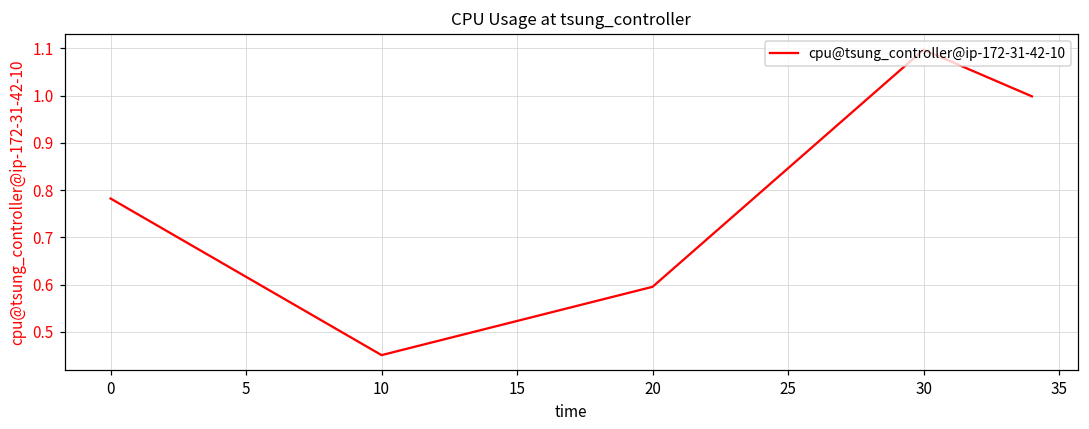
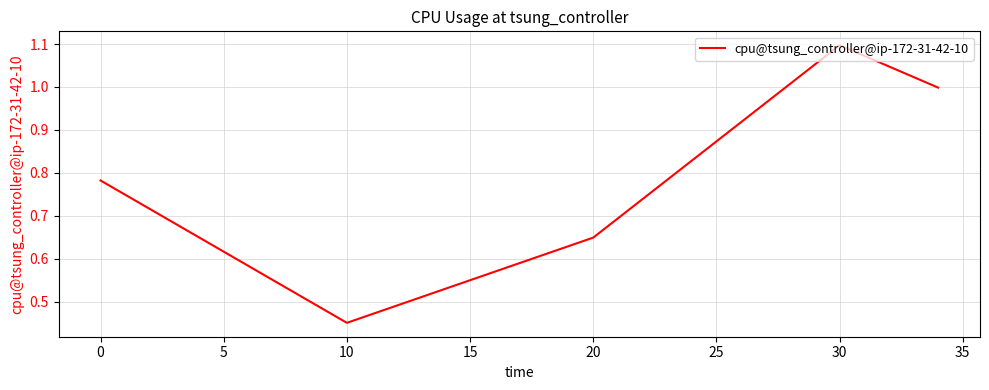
  {
    "0": 0.78,
    "10": 0.45,
-   "20": 0.60
+   "20": 0.65
  }
